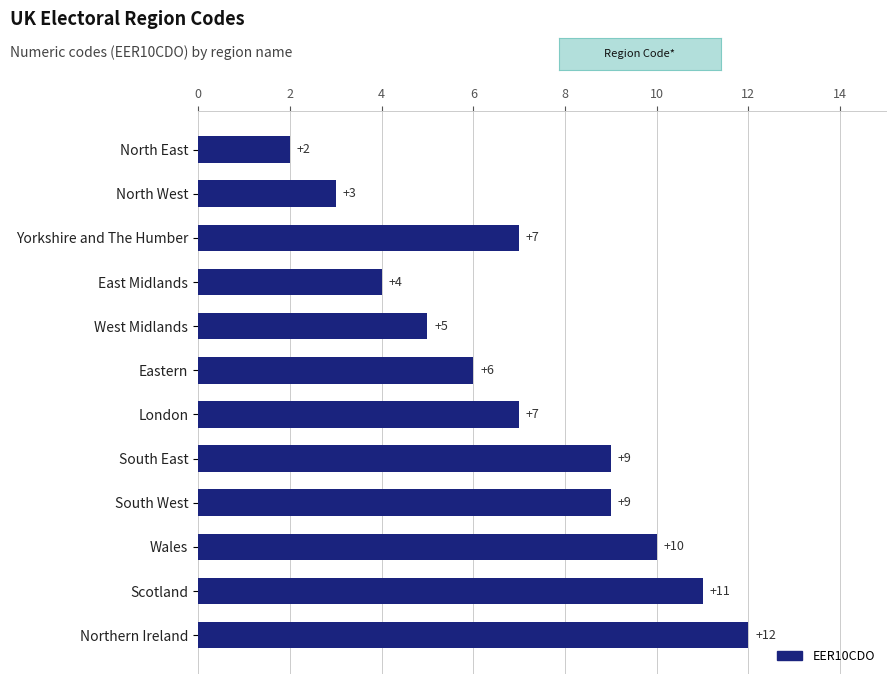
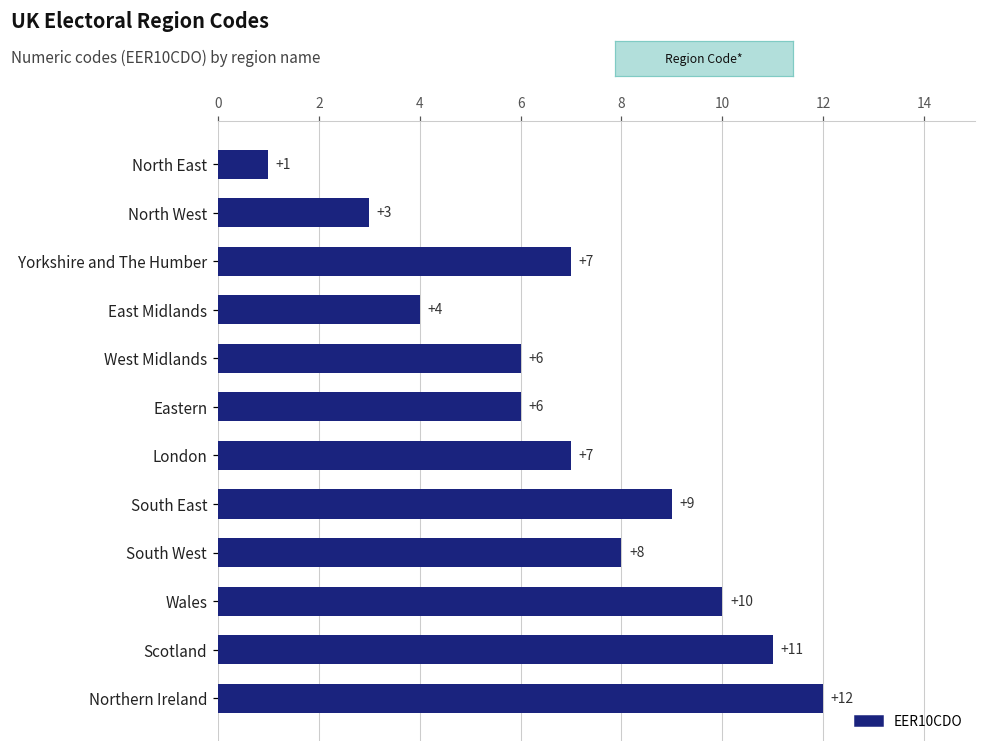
  {
-   "North East": "+2",
+   "North East": "+1",
    "North West": "+3",
    "Yorkshire and The Humber": "+7",
    "East Midlands": "+4",
-   "West Midlands": "+5",
+   "West Midlands": "+6",
    "Eastern": "+6",
    "London": "+7",
    "South East": "+9",
-   "South West": "+9",
+   "South West": "+8",
    "Wales": "+10",
    "Scotland": "+11",
    "Northern Ireland": "+12"
  }
